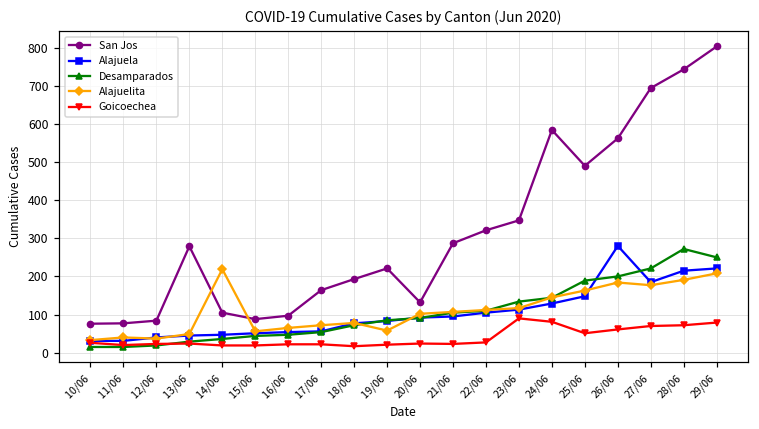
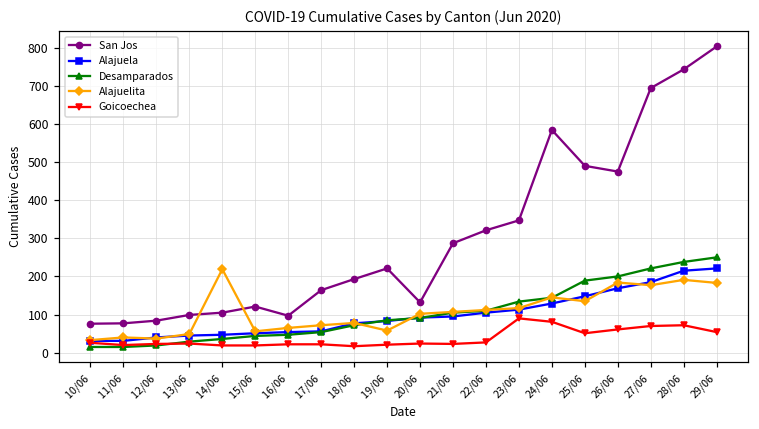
  {
    "San Jos": {
      "10/06": 80,
      "11/06": 80,
      "12/06": 80,
-     "13/06": 280,
+     "13/06": 100,
      "14/06": 110,
-     "15/06": 90,
+     "15/06": 120,
      "16/06": 100,
      "17/06": 160,
      "18/06": 190,
      "19/06": 220,
      "20/06": 130,
      "21/06": 290,
      "22/06": 320,
      "23/06": 350,
      "24/06": 580,
      "25/06": 490,
-     "26/06": 560,
+     "26/06": 480,
      "27/06": 690,
      "28/06": 740,
      "29/06": 800
    },
    "Alajuela": {
      "11/06": 30,
      "14/06": 50,
      "21/06": 100,
      "24/06": 130,
      "25/06": 150,
-     "26/06": 280,
+     "26/06": 170,
      "27/06": 190,
      "28/06": 220,
      "29/06": 220
    },
    "Desamparados": {
      "10/06": 20,
      "14/06": 40,
      "23/06": 130,
      "25/06": 190,
      "26/06": 200,
      "27/06": 220,
-     "28/06": 270,
+     "28/06": 240,
      "29/06": 250
    },
    "Alajuelita": {
      "11/06": 40,
      "14/06": 220,
      "16/06": 70,
      "17/06": 70,
      "19/06": 60,
      "20/06": 100,
-     "25/06": 160,
+     "25/06": 140,
      "26/06": 180,
      "27/06": 180,
      "28/06": 190,
-     "29/06": 210
+     "29/06": 180
    },
    "Goicoechea": {
      "14/06": 20,
      "15/06": 20,
      "16/06": 20,
      "17/06": 20,
      "18/06": 20,
      "19/06": 20,
      "20/06": 20,
      "21/06": 20,
      "22/06": 30,
      "23/06": 90,
      "24/06": 80,
      "25/06": 50,
      "26/06": 60,
      "27/06": 70,
      "28/06": 70,
-     "29/06": 80
+     "29/06": 50
    }
  }
